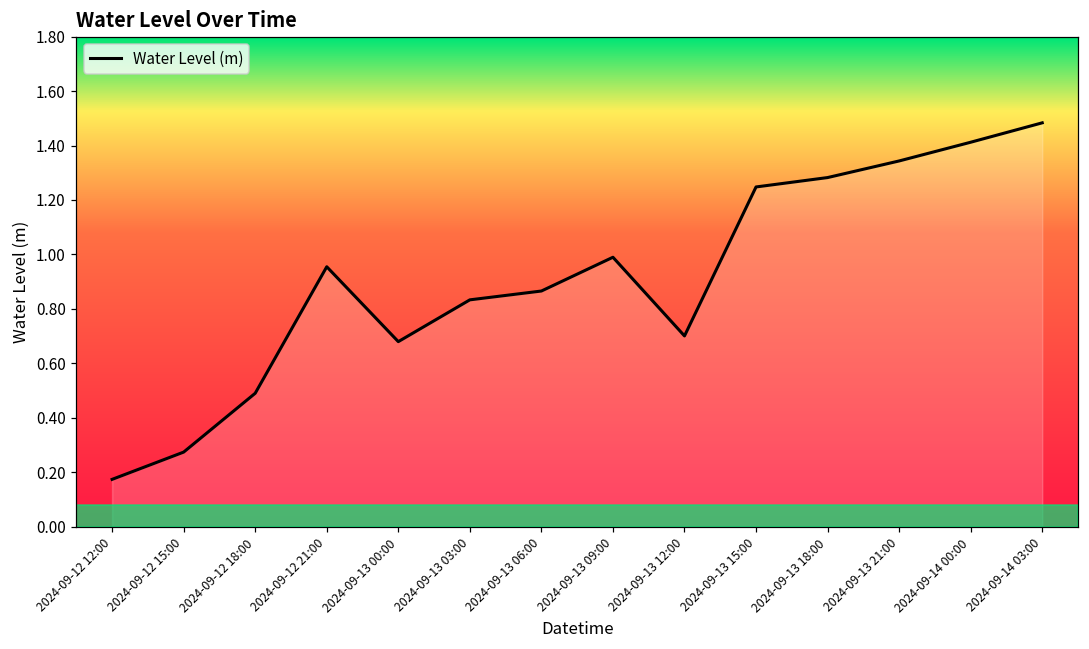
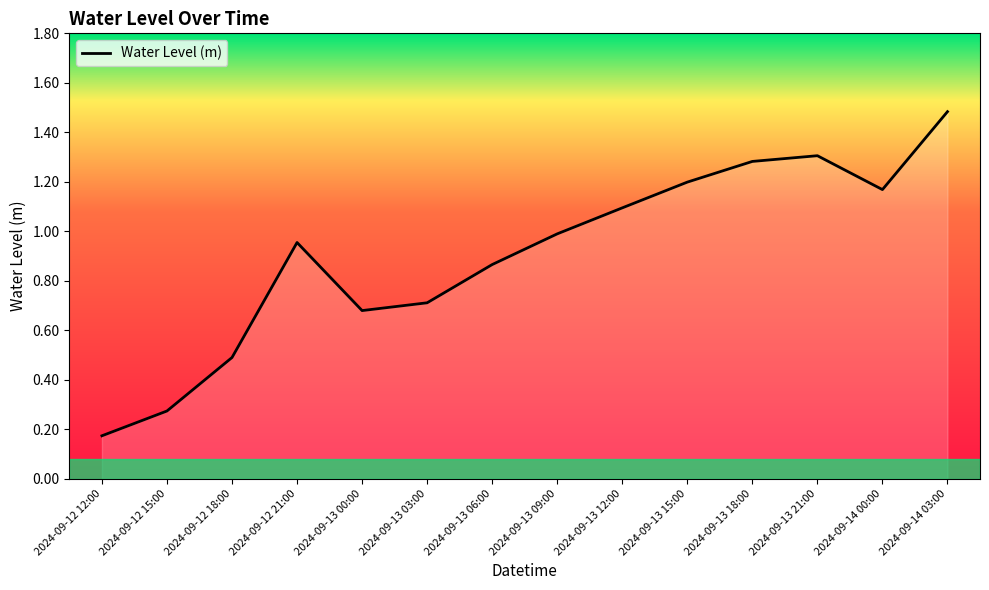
  {
    "2024-09-12 12:00": 0.17,
    "2024-09-12 15:00": 0.27,
    "2024-09-12 18:00": 0.49,
    "2024-09-12 21:00": 0.95,
    "2024-09-13 00:00": 0.68,
-   "2024-09-13 03:00": 0.83,
+   "2024-09-13 03:00": 0.71,
    "2024-09-13 06:00": 0.87,
    "2024-09-13 09:00": 0.99,
-   "2024-09-13 12:00": 0.70,
-   "2024-09-13 15:00": 1.25,
+   "2024-09-13 12:00": 1.09,
+   "2024-09-13 15:00": 1.20,
    "2024-09-13 18:00": 1.28,
-   "2024-09-13 21:00": 1.34,
-   "2024-09-14 00:00": 1.41,
+   "2024-09-13 21:00": 1.31,
+   "2024-09-14 00:00": 1.17,
    "2024-09-14 03:00": 1.48
  }
